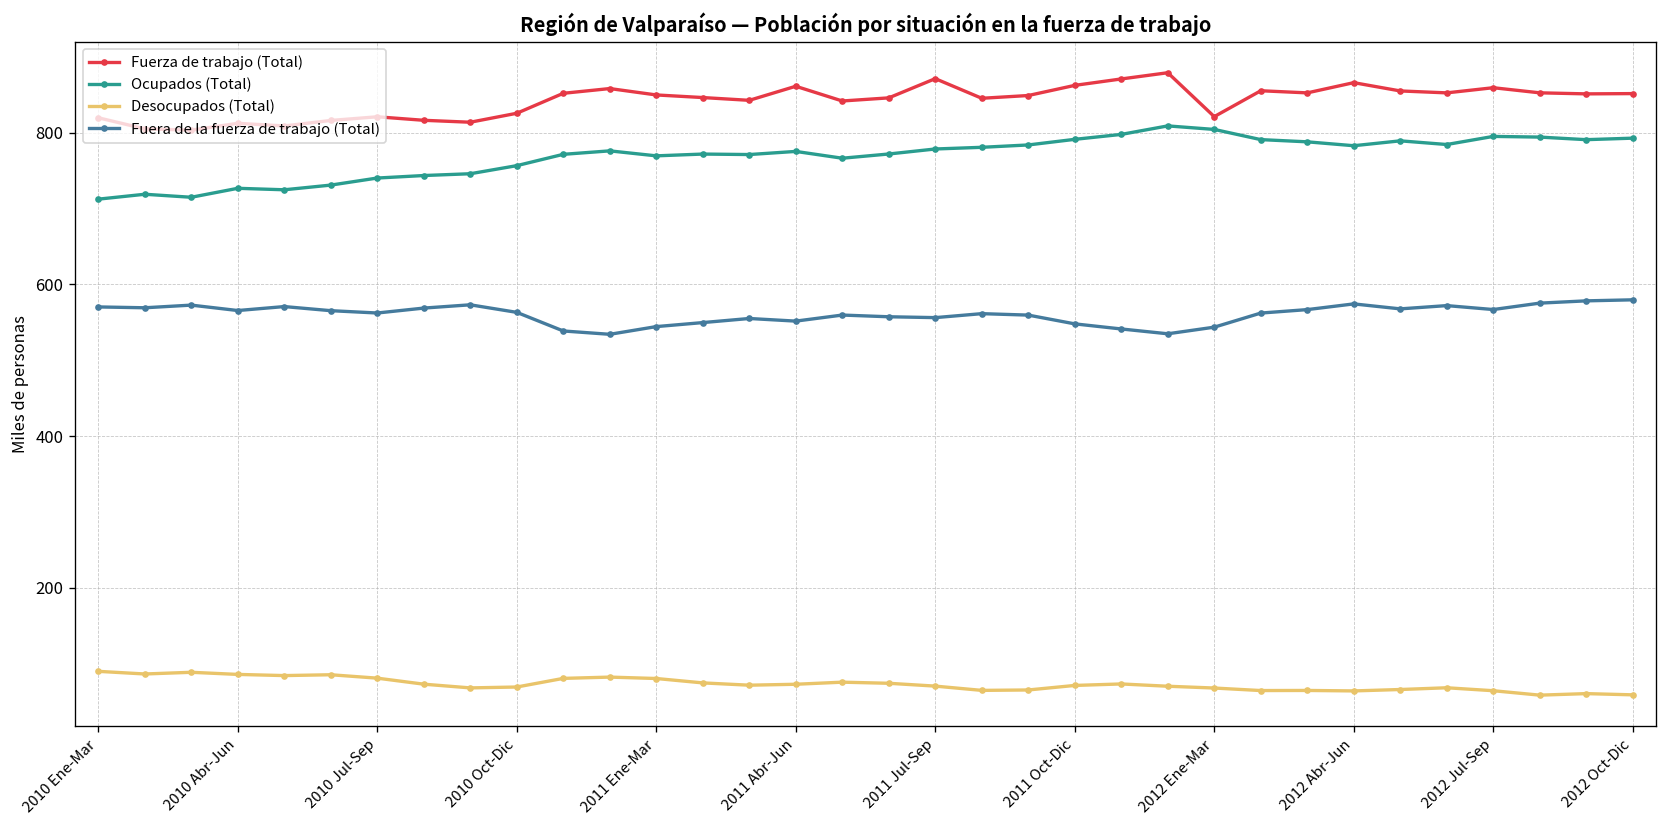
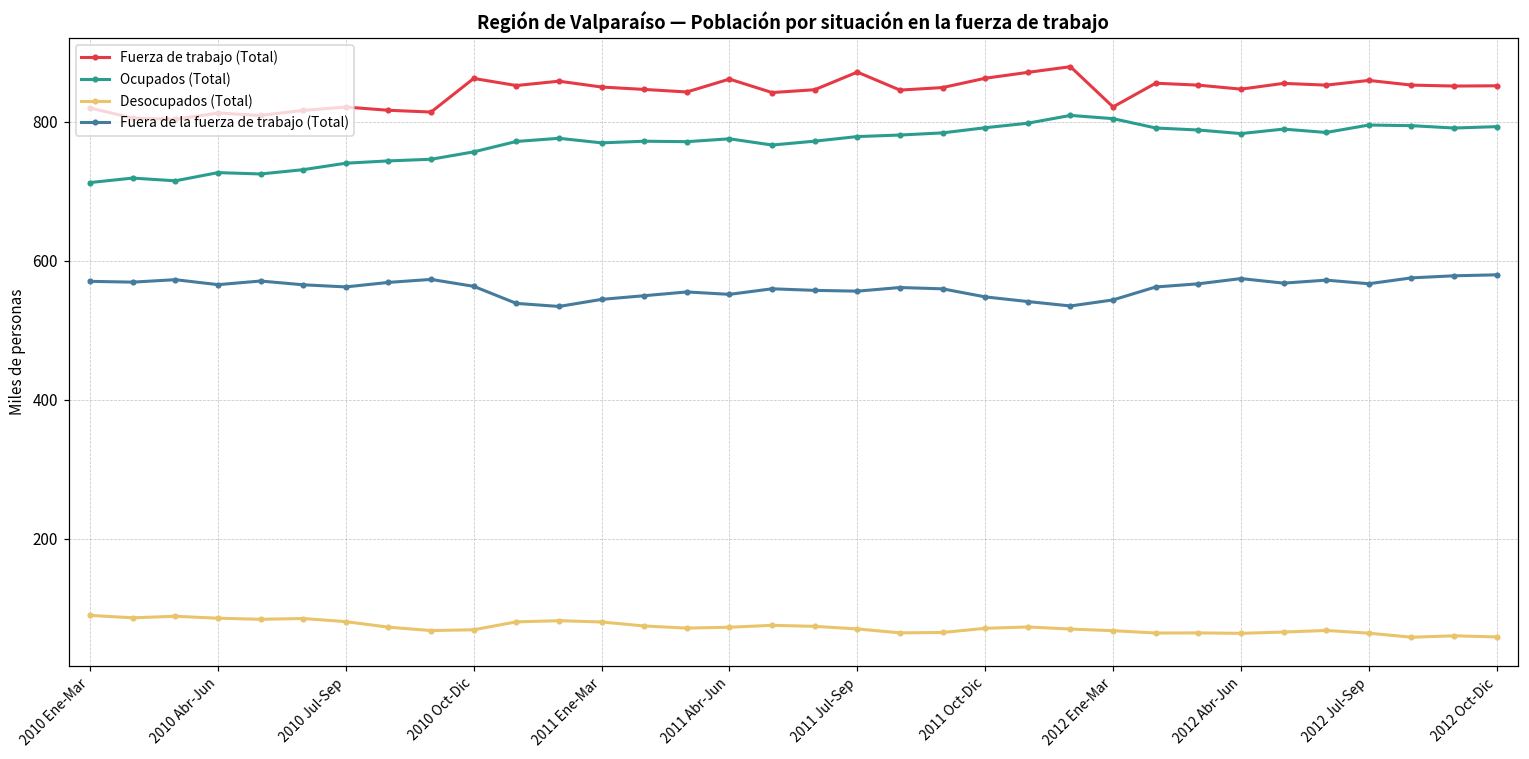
  {
    "Fuerza de trabajo (Total)": {
-     "2010 Oct-Dic": 830,
+     "2010 Oct-Dic": 860,
      "2011 Ene-Mar": 850,
      "2011 Abr-Jun": 860,
      "2011 Jul-Sep": 870,
      "2011 Oct-Dic": 860,
      "2012 Ene-Mar": 820,
-     "2012 Abr-Jun": 870,
+     "2012 Abr-Jun": 850,
      "2012 Jul-Sep": 860,
      "2012 Oct-Dic": 850
    },
    "Desocupados (Total)": {
      "2010 Ene-Mar": 90,
      "2010 Abr-Jun": 90,
      "2010 Jul-Sep": 80,
      "2010 Oct-Dic": 70,
      "2011 Ene-Mar": 80,
      "2011 Abr-Jun": 70,
      "2011 Jul-Sep": 70,
      "2011 Oct-Dic": 70,
      "2012 Ene-Mar": 70,
      "2012 Abr-Jun": 60,
      "2012 Jul-Sep": 60,
      "2012 Oct-Dic": 60
    }
  }
